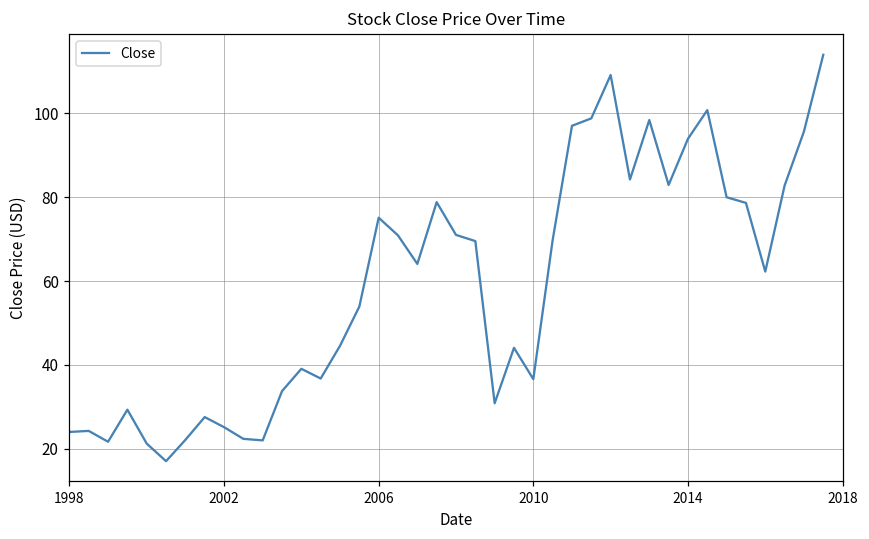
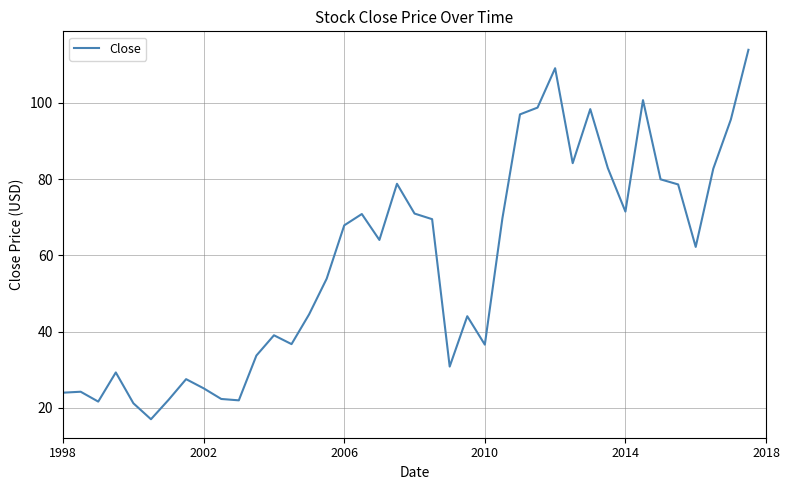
  {
    "1998": 24,
    "2002": 25,
-   "2006": 75,
+   "2006": 68,
    "2010": 37,
-   "2014": 94
+   "2014": 72
  }
